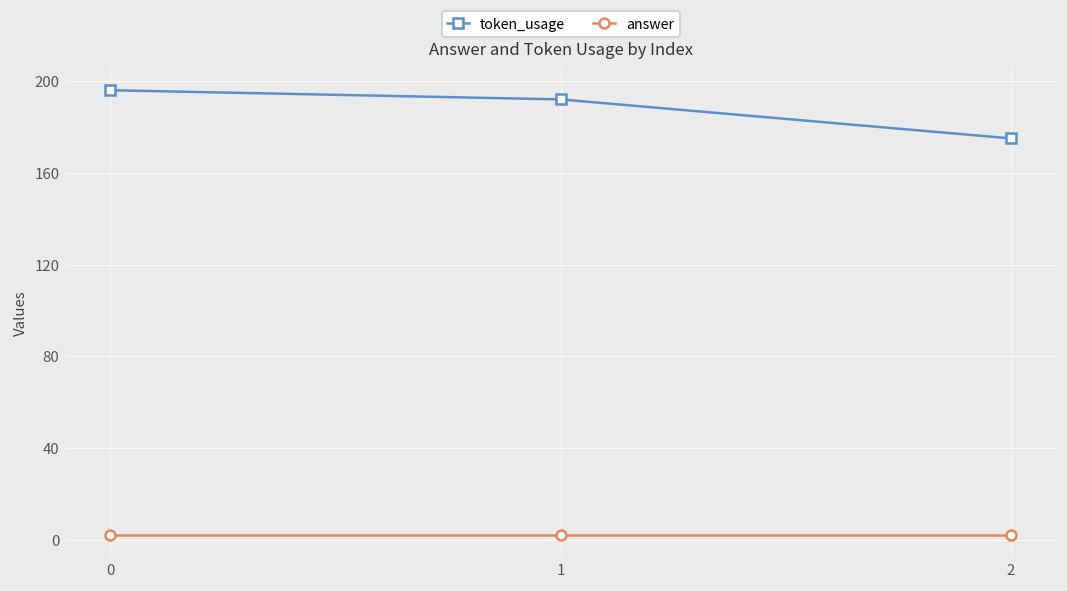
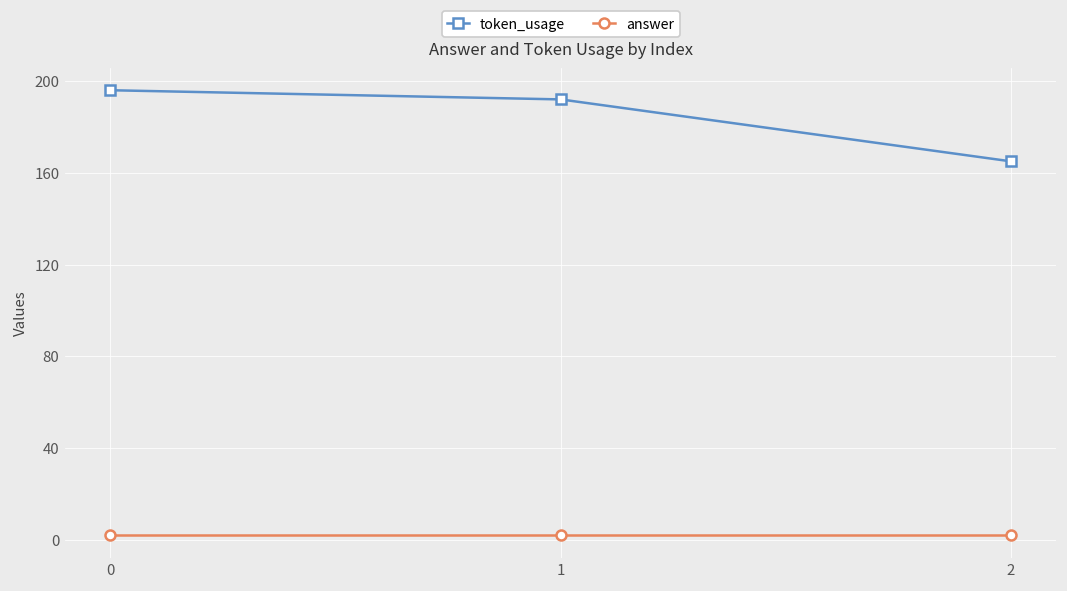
  {
    "token_usage": {
      "0": 196,
      "1": 192,
-     "2": 175
+     "2": 165
    },
    "answer": {
      "0": 2,
      "1": 2,
      "2": 2
    }
  }
